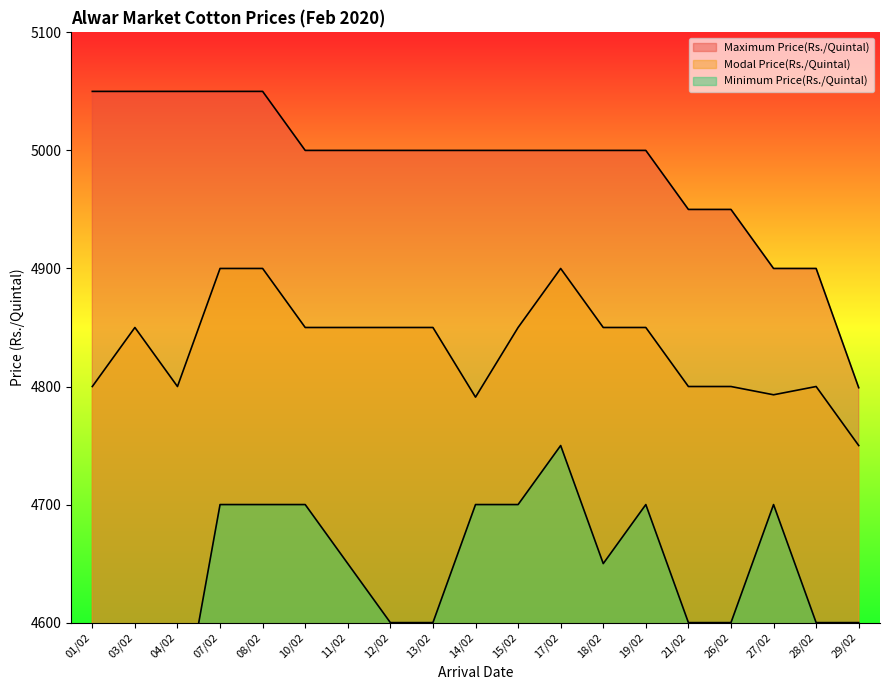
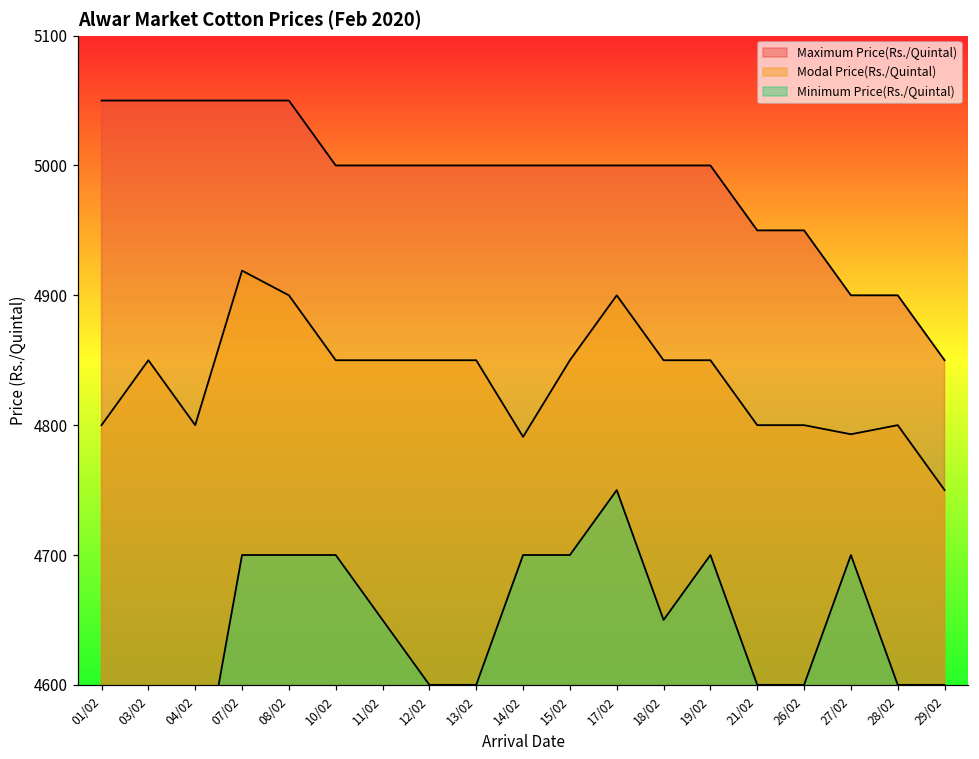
  {
    "Maximum Price(Rs./Quintal)": {
      "01/02": 5050,
      "03/02": 5050,
      "04/02": 5050,
      "07/02": 5050,
      "08/02": 5050,
      "10/02": 5000,
      "11/02": 5000,
      "12/02": 5000,
      "13/02": 5000,
      "14/02": 5000,
      "15/02": 5000,
      "17/02": 5000,
      "18/02": 5000,
      "19/02": 5000,
      "21/02": 4950,
      "26/02": 4950,
      "27/02": 4900,
      "28/02": 4900,
-     "29/02": 4799
+     "29/02": 4850
    },
    "Modal Price(Rs./Quintal)": {
      "01/02": 4800,
      "03/02": 4850,
      "04/02": 4800,
-     "07/02": 4900,
+     "07/02": 4919,
      "08/02": 4900,
      "10/02": 4850,
      "11/02": 4850,
      "12/02": 4850,
      "13/02": 4850,
      "14/02": 4791,
      "15/02": 4850,
      "17/02": 4900,
      "18/02": 4850,
      "19/02": 4850,
      "21/02": 4800,
      "26/02": 4800,
      "27/02": 4793,
      "28/02": 4800,
      "29/02": 4750
    },
    "Minimum Price(Rs./Quintal)": {
      "07/02": 4700,
      "08/02": 4700,
      "10/02": 4700,
      "11/02": 4650,
      "12/02": 4600,
      "13/02": 4600,
      "14/02": 4700,
      "15/02": 4700,
      "17/02": 4750,
      "18/02": 4650,
      "19/02": 4700,
      "21/02": 4600,
      "26/02": 4600,
      "27/02": 4700,
      "28/02": 4600,
      "29/02": 4600
    }
  }
